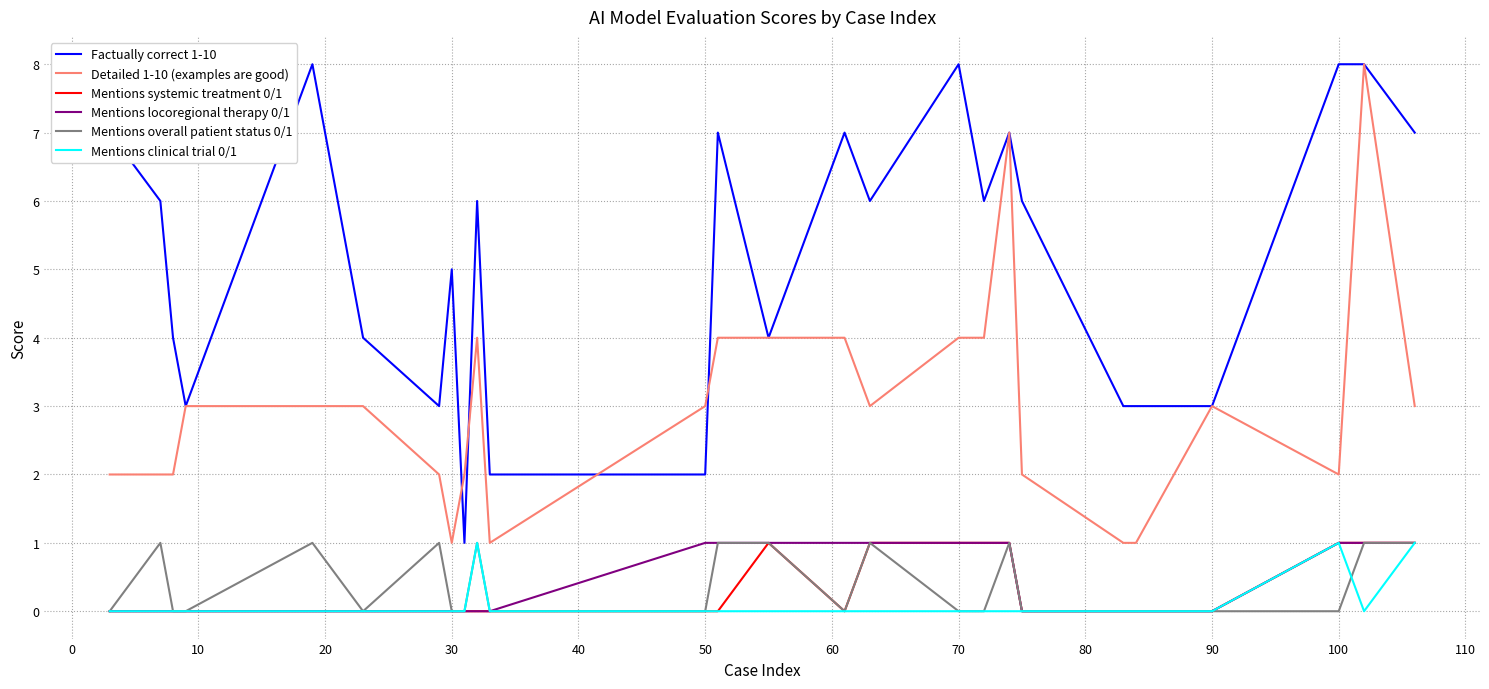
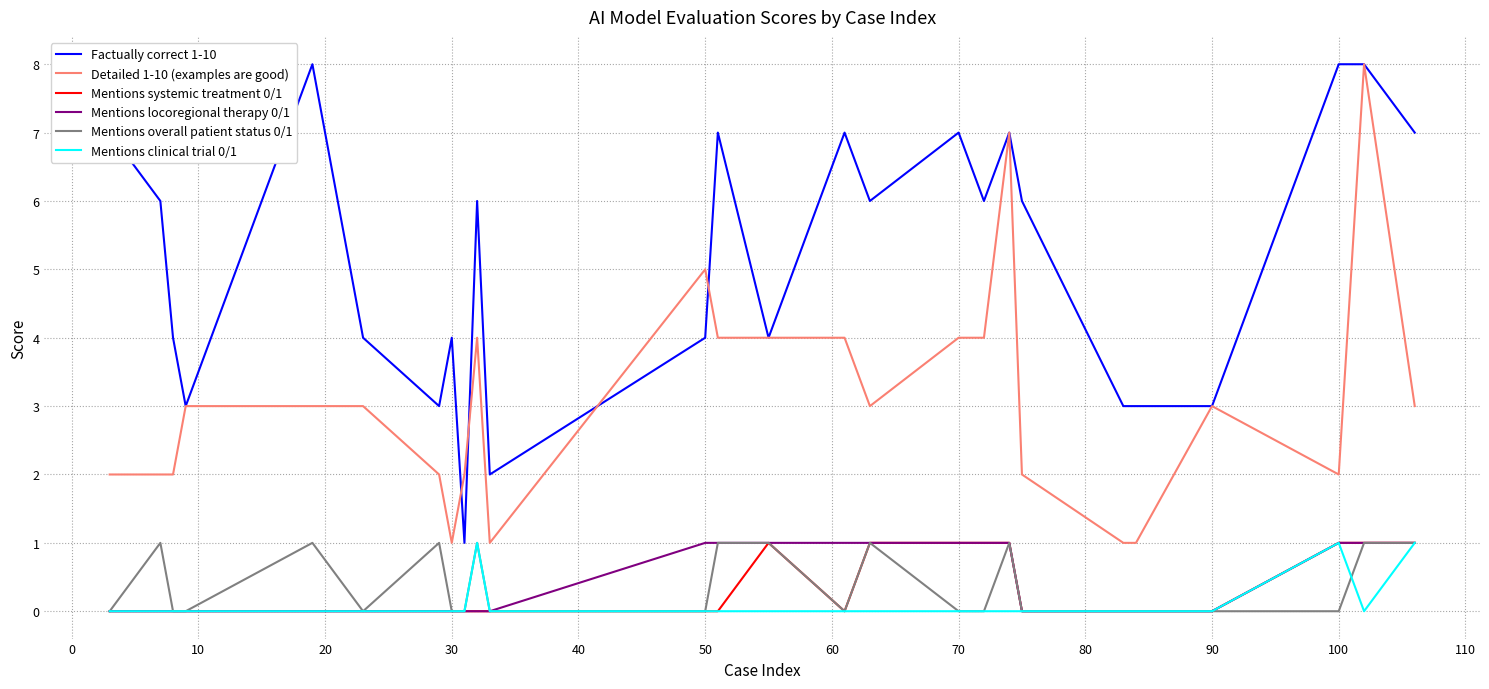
  {
    "Factually correct 1-10": {
-     "30": 5,
-     "50": 2,
-     "70": 8,
+     "30": 4,
+     "50": 4,
+     "70": 7,
      "100": 8
    },
    "Detailed 1-10 (examples are good)": {
      "30": 1,
-     "50": 3,
+     "50": 5,
      "70": 4,
      "100": 2
    },
    "Mentions locoregional therapy 0/1": {
      "50": 1
    },
    "Mentions overall patient status 0/1": {
      "100": 0
    }
  }
